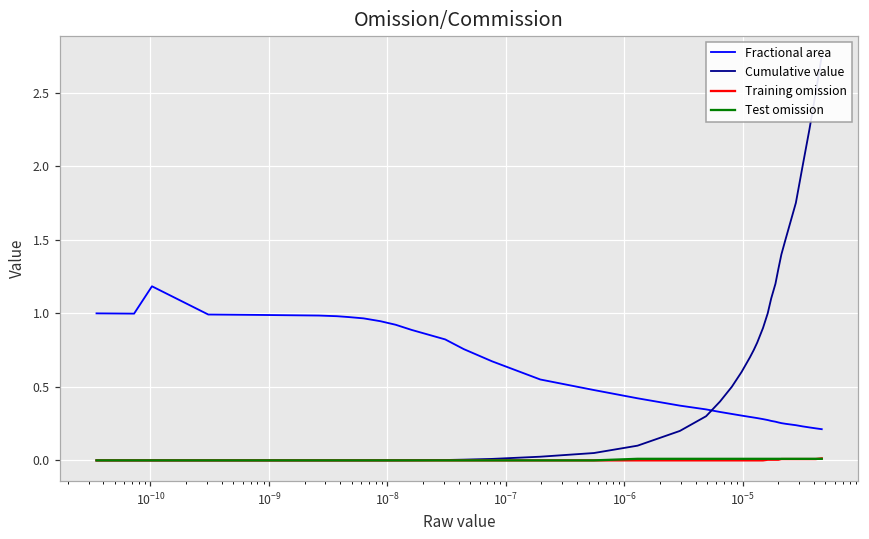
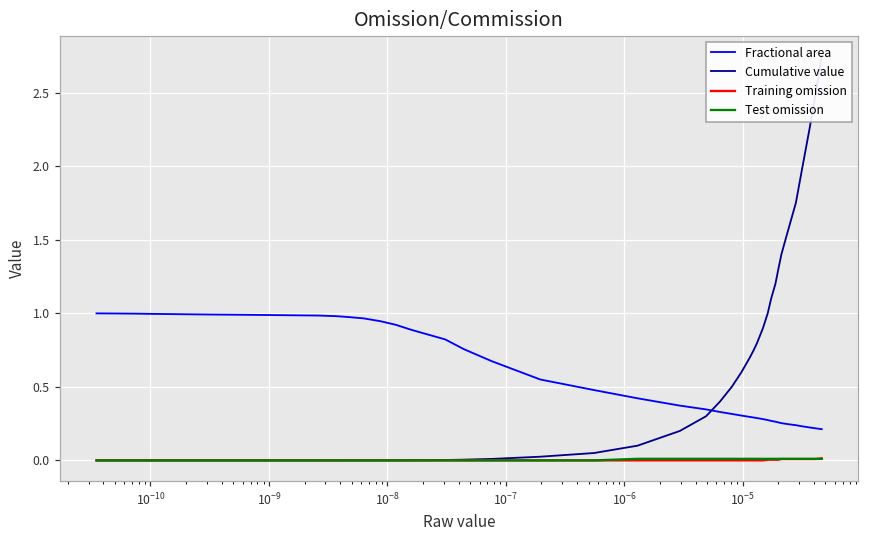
  {
    "Fractional area": {
-     "10^-10": 1.18
+     "10^-10": 1.00
    }
  }
